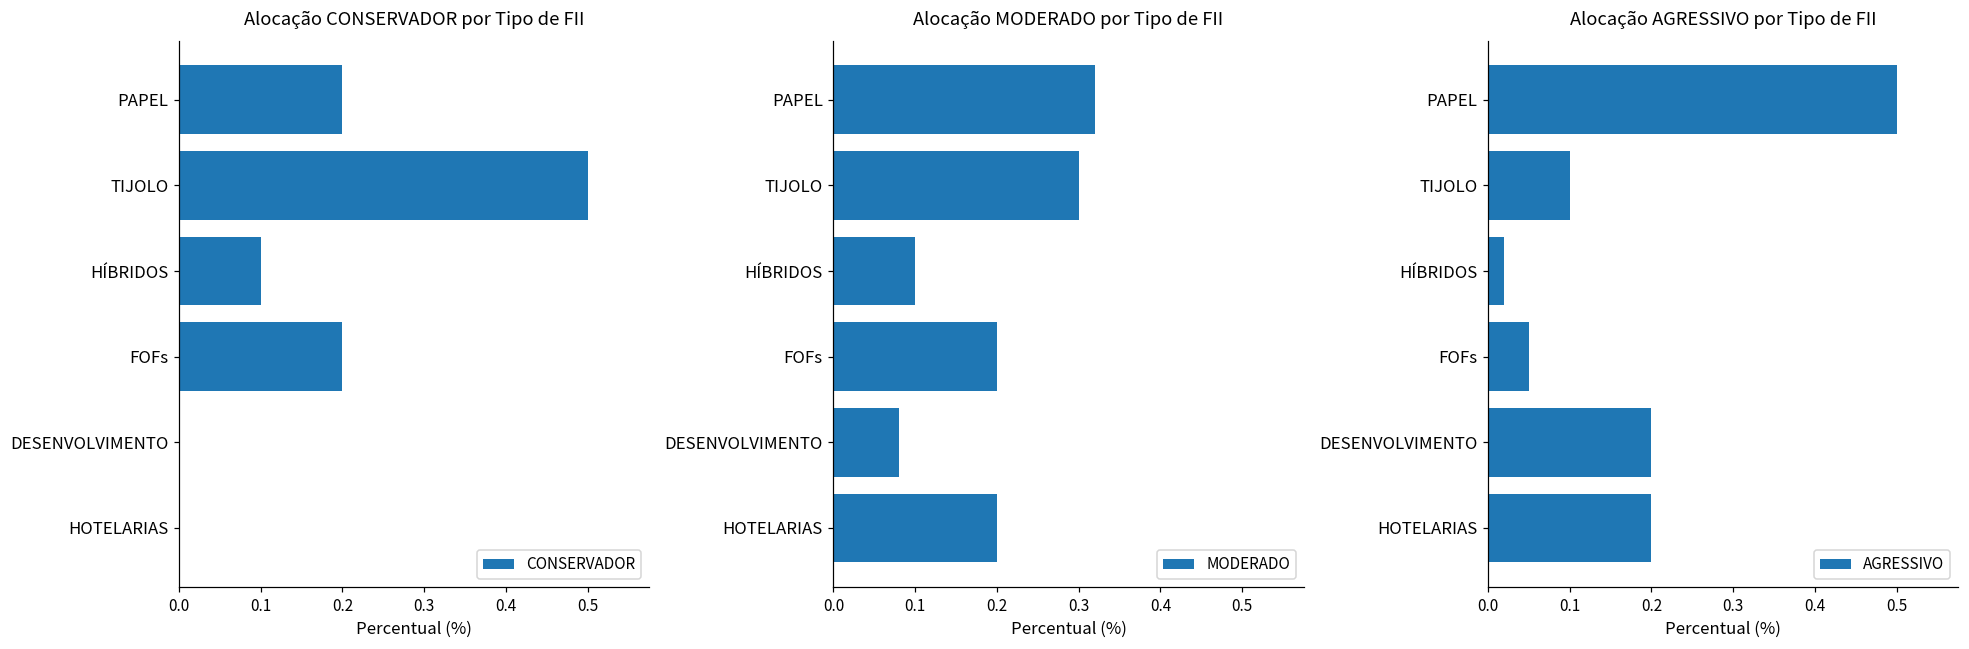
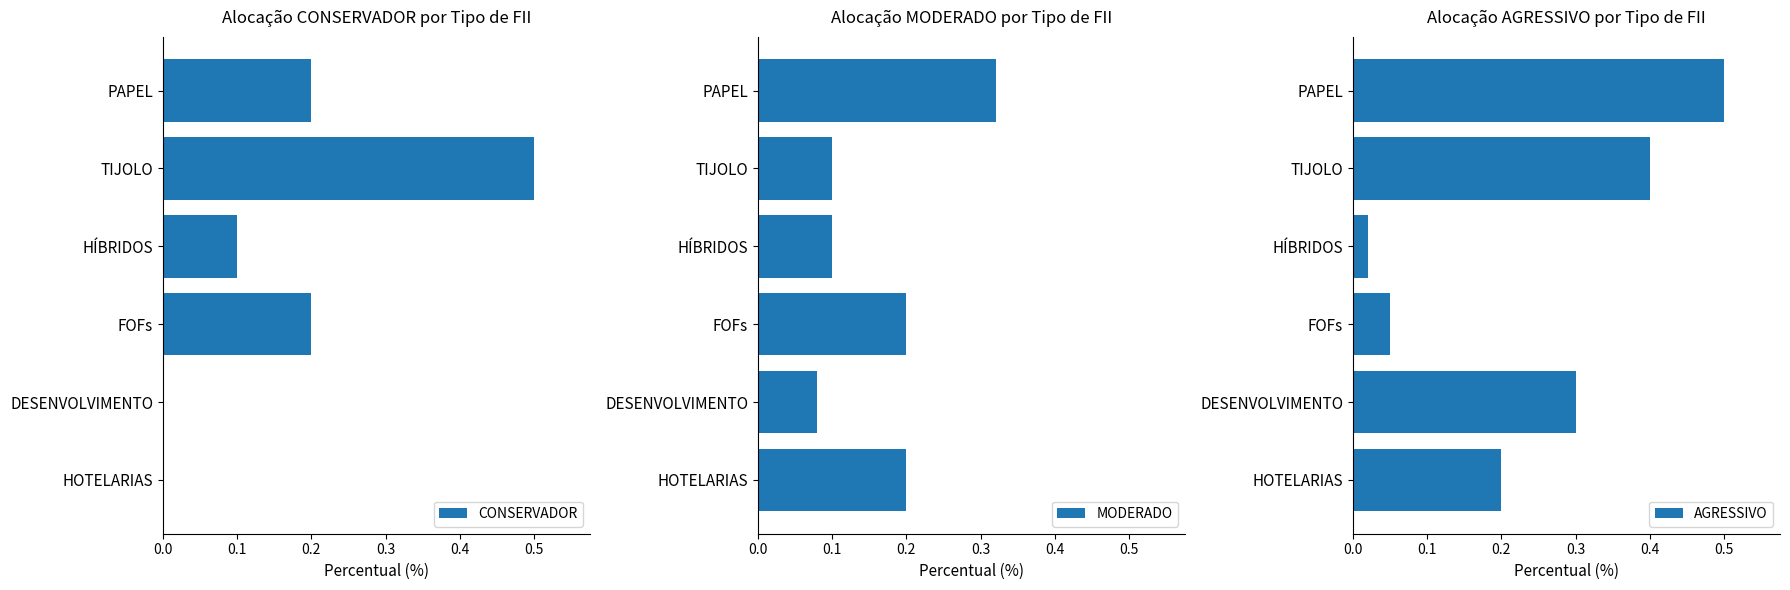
  {
    "Alocação CONSERVADOR por Tipo de FII": {
      "PAPEL": 0.20,
      "TIJOLO": 0.50,
      "HÍBRIDOS": 0.10,
      "FOFs": 0.20,
      "DESENVOLVIMENTO": 0.00,
      "HOTELARIAS": 0.00
    },
    "Alocação MODERADO por Tipo de FII": {
      "PAPEL": 0.32,
-     "TIJOLO": 0.3,
+     "TIJOLO": 0.1,
      "HÍBRIDOS": 0.1,
      "FOFs": 0.2,
      "DESENVOLVIMENTO": 0.08,
      "HOTELARIAS": 0.2
    },
    "Alocação AGRESSIVO por Tipo de FII": {
      "PAPEL": 0.5,
-     "TIJOLO": 0.1,
+     "TIJOLO": 0.4,
      "HÍBRIDOS": 0.02,
      "FOFs": 0.05,
-     "DESENVOLVIMENTO": 0.2,
+     "DESENVOLVIMENTO": 0.3,
      "HOTELARIAS": 0.2
    }
  }
